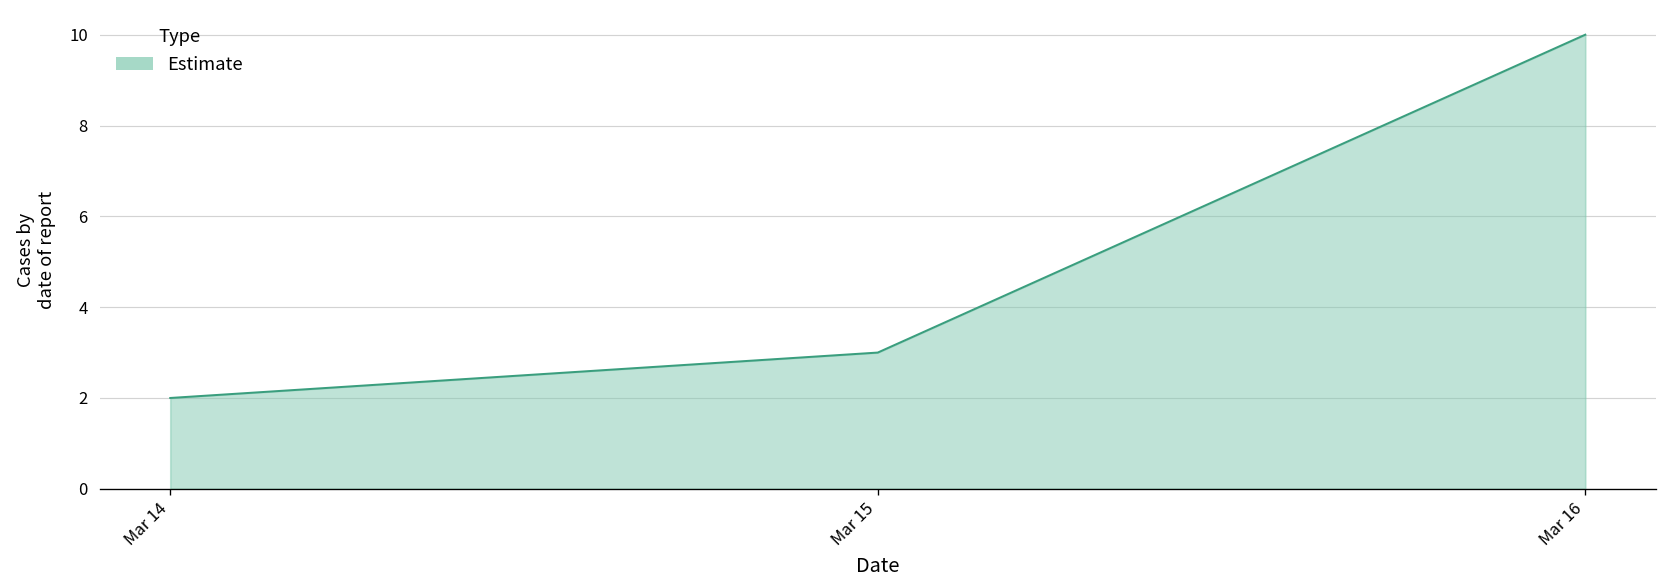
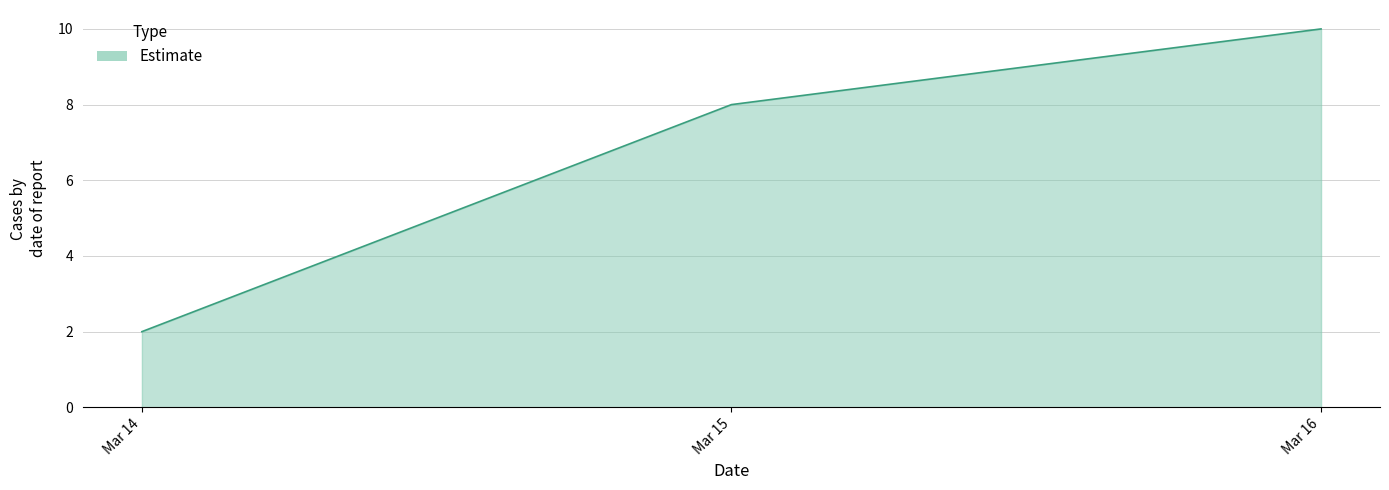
  {
    "Mar 14": 2,
-   "Mar 15": 3,
+   "Mar 15": 8,
    "Mar 16": 10
  }
